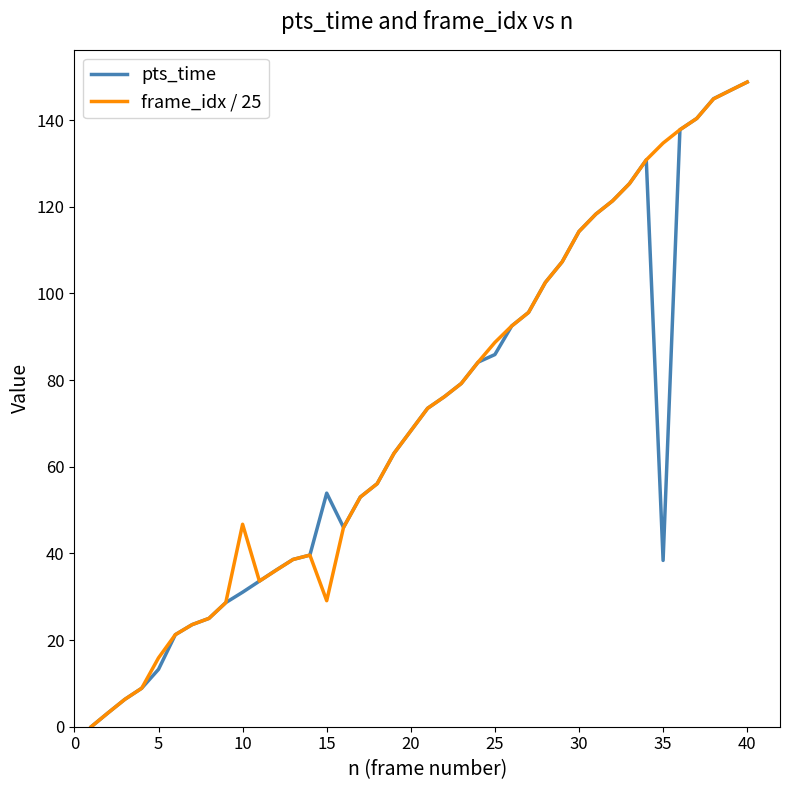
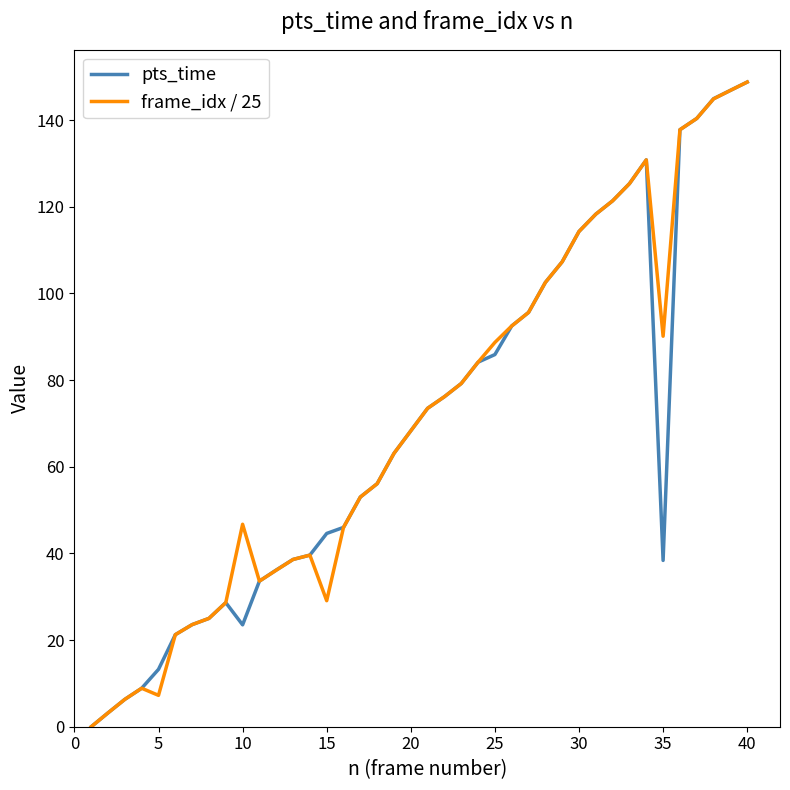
  {
    "pts_time": {
      "5": 13,
-     "10": 31,
-     "15": 54,
+     "10": 24,
+     "15": 45,
      "25": 86,
      "35": 38
    },
    "frame_idx / 25": {
-     "5": 16,
+     "5": 7,
      "10": 47,
      "15": 29,
      "25": 89,
-     "35": 135
+     "35": 90
    }
  }
